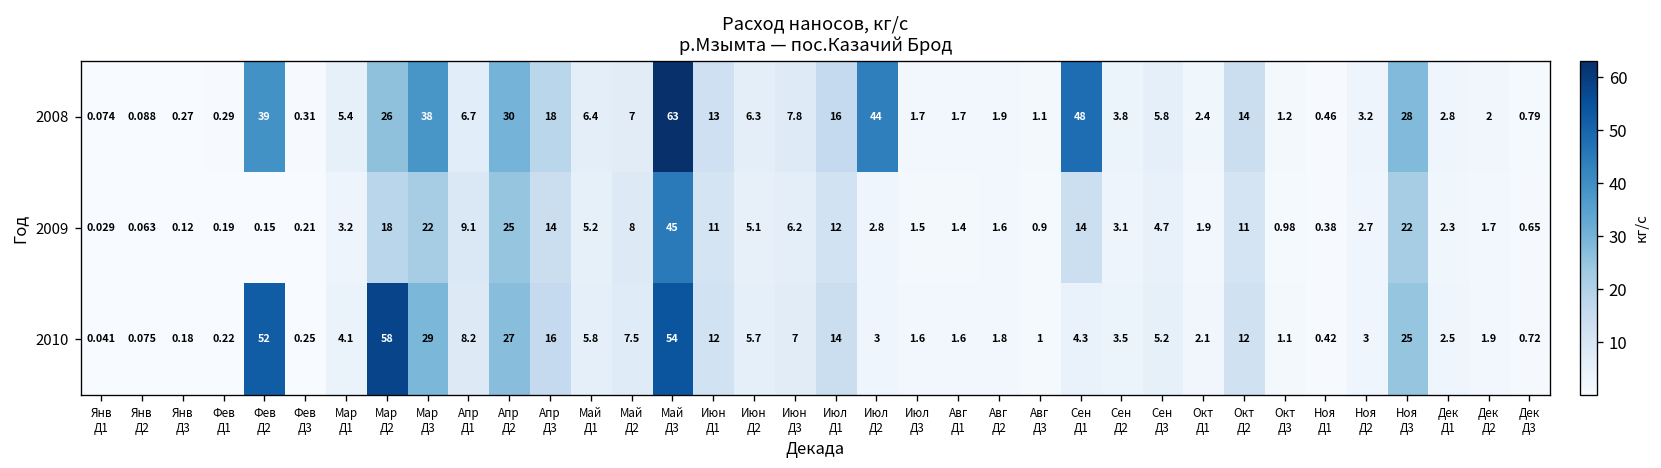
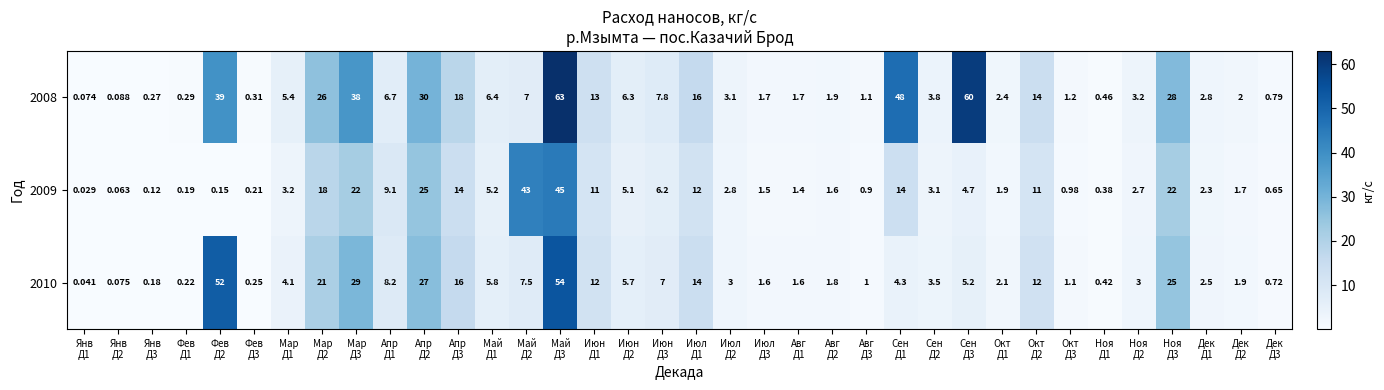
  {
    "2008": {
      "Янв Д1": 0.074,
      "Янв Д2": 0.088,
      "Янв Д3": 0.27,
      "Фев Д1": 0.29,
      "Фев Д2": 39,
      "Фев Д3": 0.31,
      "Мар Д1": 5.4,
      "Мар Д2": 26,
      "Мар Д3": 38,
      "Апр Д1": 6.7,
      "Апр Д2": 30,
      "Апр Д3": 18,
      "Май Д1": 6.4,
      "Май Д2": 7,
      "Май Д3": 63,
      "Июн Д1": 13,
      "Июн Д2": 6.3,
      "Июн Д3": 7.8,
      "Июл Д1": 16,
-     "Июл Д2": 44,
+     "Июл Д2": 3.1,
      "Июл Д3": 1.7,
      "Авг Д1": 1.7,
      "Авг Д2": 1.9,
      "Авг Д3": 1.1,
      "Сен Д1": 48,
      "Сен Д2": 3.8,
-     "Сен Д3": 5.8,
+     "Сен Д3": 60,
      "Окт Д1": 2.4,
      "Окт Д2": 14,
      "Окт Д3": 1.2,
      "Ноя Д1": 0.46,
      "Ноя Д2": 3.2,
      "Ноя Д3": 28,
      "Дек Д1": 2.8,
      "Дек Д2": 2,
      "Дек Д3": 0.79
    },
    "2009": {
      "Янв Д1": 0.029,
      "Янв Д2": 0.063,
      "Янв Д3": 0.12,
      "Фев Д1": 0.19,
      "Фев Д2": 0.15,
      "Фев Д3": 0.21,
      "Мар Д1": 3.2,
      "Мар Д2": 18,
      "Мар Д3": 22,
      "Апр Д1": 9.1,
      "Апр Д2": 25,
      "Апр Д3": 14,
      "Май Д1": 5.2,
-     "Май Д2": 8,
+     "Май Д2": 43,
      "Май Д3": 45,
      "Июн Д1": 11,
      "Июн Д2": 5.1,
      "Июн Д3": 6.2,
      "Июл Д1": 12,
      "Июл Д2": 2.8,
      "Июл Д3": 1.5,
      "Авг Д1": 1.4,
      "Авг Д2": 1.6,
      "Авг Д3": 0.9,
      "Сен Д1": 14,
      "Сен Д2": 3.1,
      "Сен Д3": 4.7,
      "Окт Д1": 1.9,
      "Окт Д2": 11,
      "Окт Д3": 0.98,
      "Ноя Д1": 0.38,
      "Ноя Д2": 2.7,
      "Ноя Д3": 22,
      "Дек Д1": 2.3,
      "Дек Д2": 1.7,
      "Дек Д3": 0.65
    },
    "2010": {
      "Янв Д1": 0.041,
      "Янв Д2": 0.075,
      "Янв Д3": 0.18,
      "Фев Д1": 0.22,
      "Фев Д2": 52,
      "Фев Д3": 0.25,
      "Мар Д1": 4.1,
-     "Мар Д2": 58,
+     "Мар Д2": 21,
      "Мар Д3": 29,
      "Апр Д1": 8.2,
      "Апр Д2": 27,
      "Апр Д3": 16,
      "Май Д1": 5.8,
      "Май Д2": 7.5,
      "Май Д3": 54,
      "Июн Д1": 12,
      "Июн Д2": 5.7,
      "Июн Д3": 7,
      "Июл Д1": 14,
      "Июл Д2": 3,
      "Июл Д3": 1.6,
      "Авг Д1": 1.6,
      "Авг Д2": 1.8,
      "Авг Д3": 1,
      "Сен Д1": 4.3,
      "Сен Д2": 3.5,
      "Сен Д3": 5.2,
      "Окт Д1": 2.1,
      "Окт Д2": 12,
      "Окт Д3": 1.1,
      "Ноя Д1": 0.42,
      "Ноя Д2": 3,
      "Ноя Д3": 25,
      "Дек Д1": 2.5,
      "Дек Д2": 1.9,
      "Дек Д3": 0.72
    }
  }
